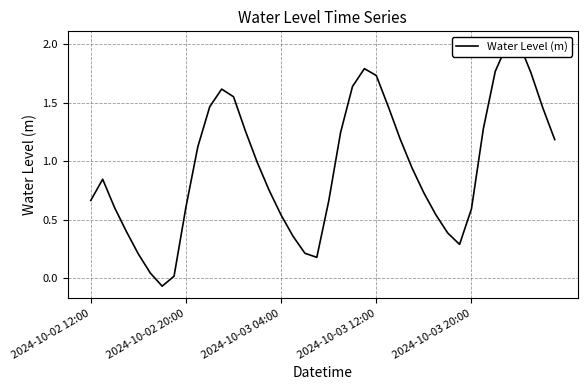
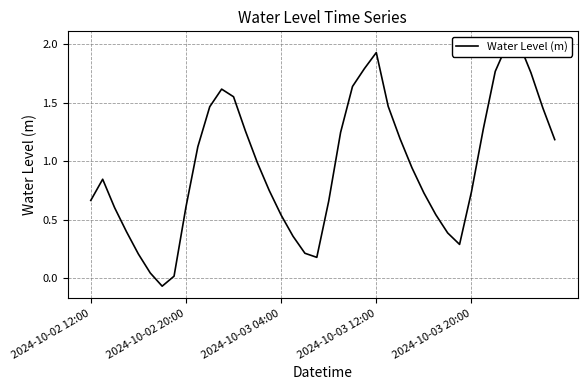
  {
    "2024-10-02 12:00": 0.66,
    "2024-10-02 20:00": 0.61,
    "2024-10-03 04:00": 0.54,
-   "2024-10-03 12:00": 1.73,
-   "2024-10-03 20:00": 0.59
+   "2024-10-03 12:00": 1.93,
+   "2024-10-03 20:00": 0.74
  }
